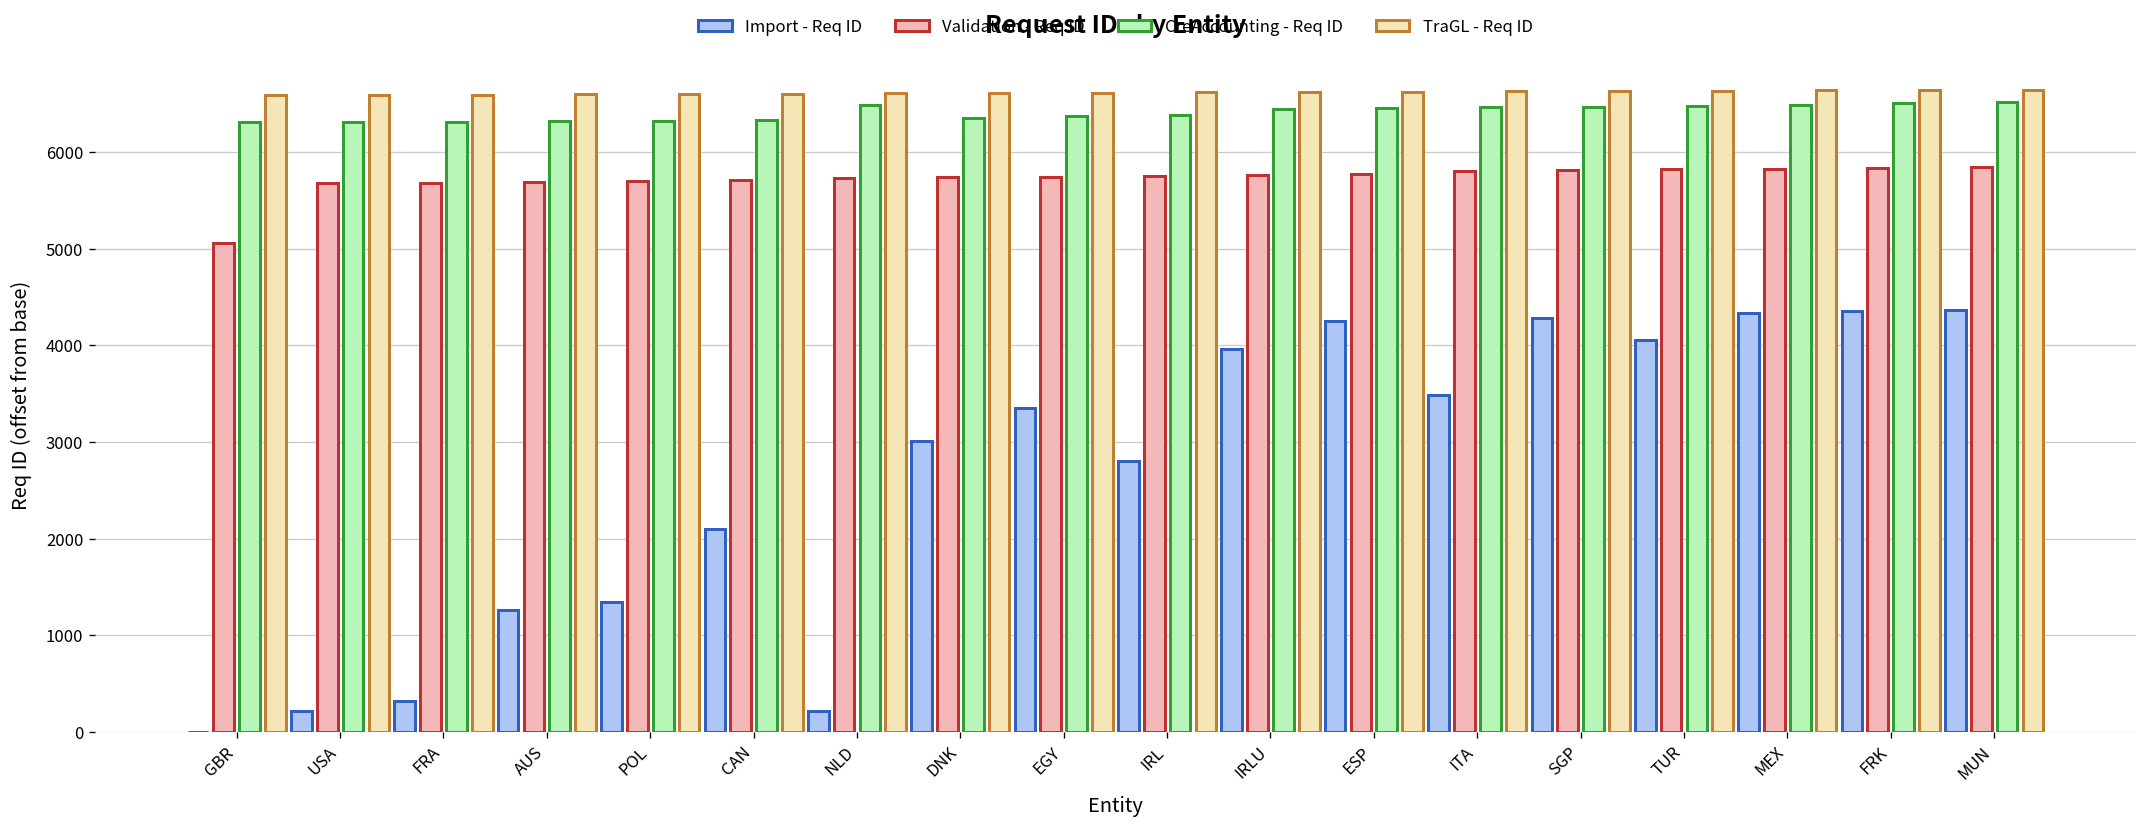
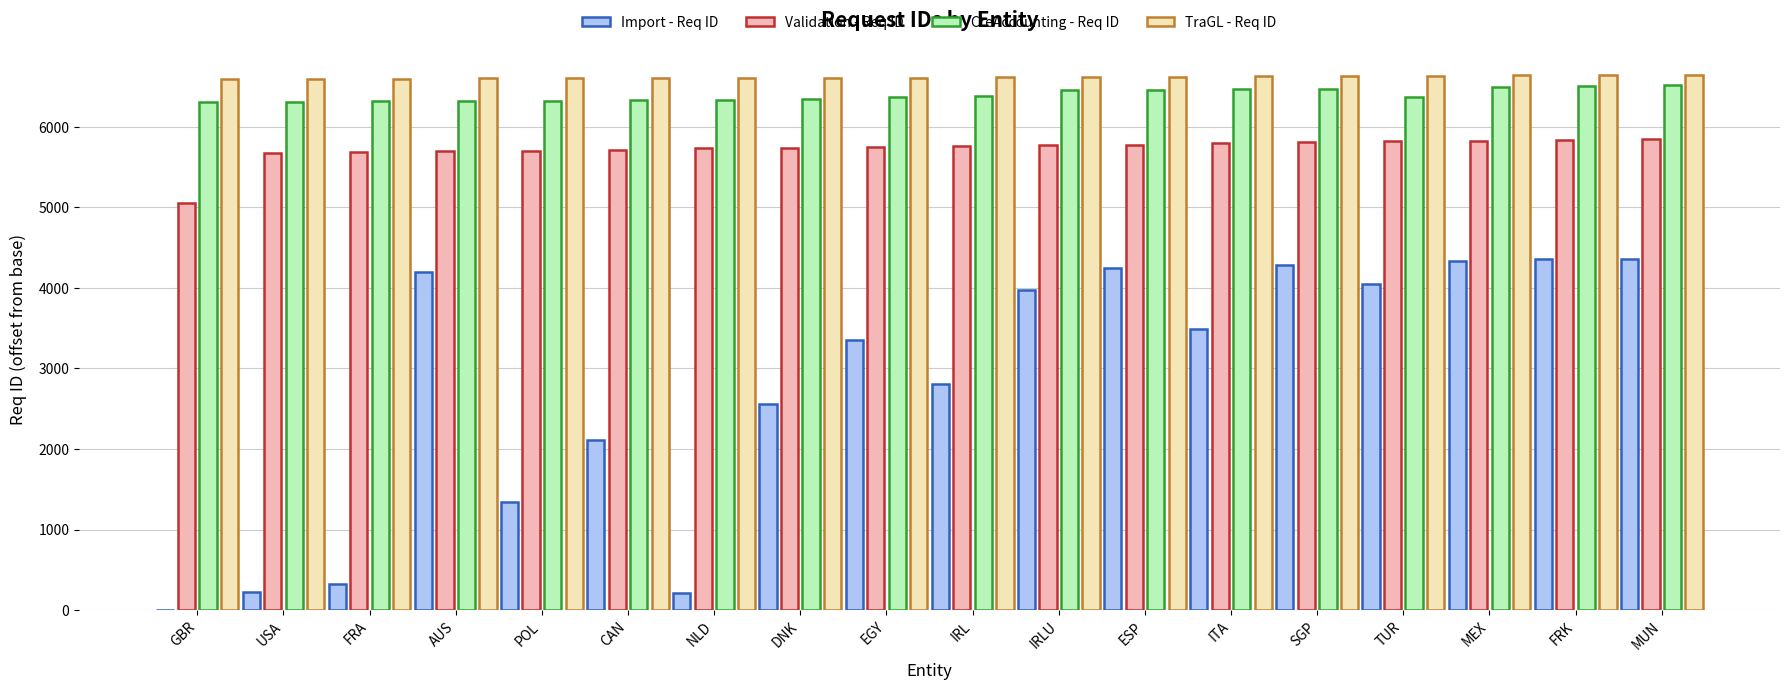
  {
    "Import - Req ID": {
      "GBR": 0,
      "USA": 200,
      "FRA": 300,
-     "AUS": 1300,
+     "AUS": 4200,
      "POL": 1300,
      "CAN": 2100,
      "NLD": 200,
-     "DNK": 3000,
+     "DNK": 2600,
      "EGY": 3300,
      "IRL": 2800,
      "IRLU": 4000,
      "ESP": 4300,
      "ITA": 3500,
      "SGP": 4300,
      "TUR": 4100,
      "MEX": 4300,
      "FRK": 4400,
      "MUN": 4400
    },
    "CreAccounting - Req ID": {
      "GBR": 6300,
      "USA": 6300,
      "FRA": 6300,
      "AUS": 6300,
      "POL": 6300,
      "CAN": 6300,
-     "NLD": 6500,
+     "NLD": 6300,
      "DNK": 6400,
      "EGY": 6400,
      "IRL": 6400,
      "IRLU": 6500,
      "ESP": 6500,
      "ITA": 6500,
      "SGP": 6500,
-     "TUR": 6500,
+     "TUR": 6400,
      "MEX": 6500,
      "FRK": 6500,
      "MUN": 6500
    }
  }
